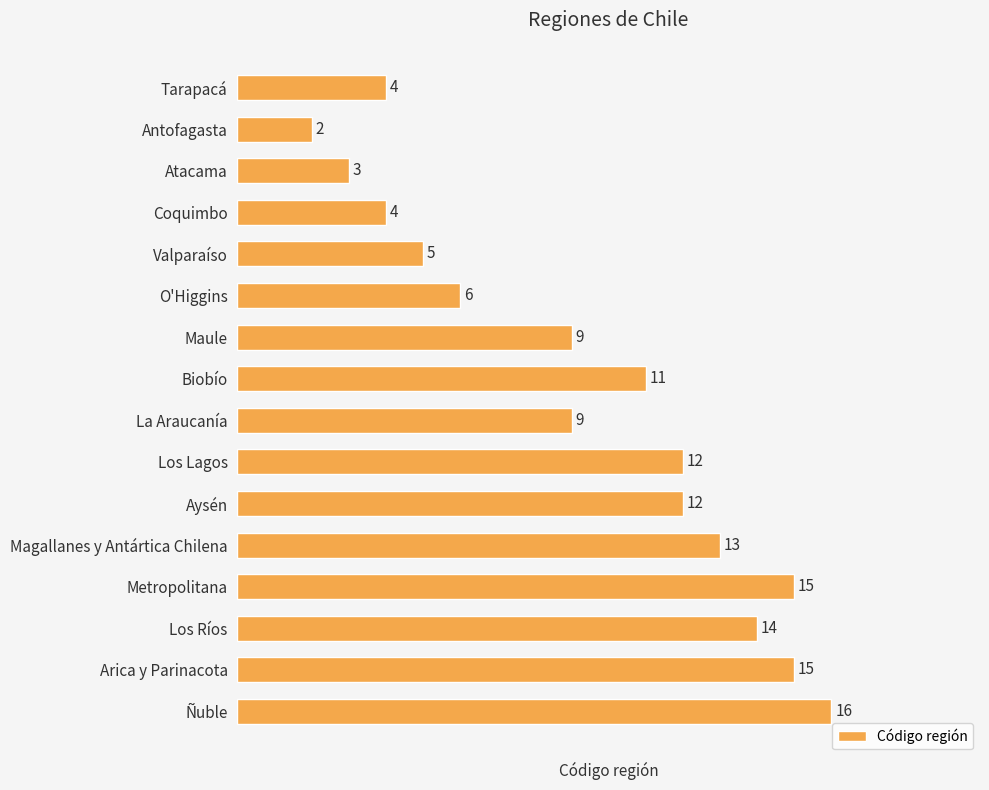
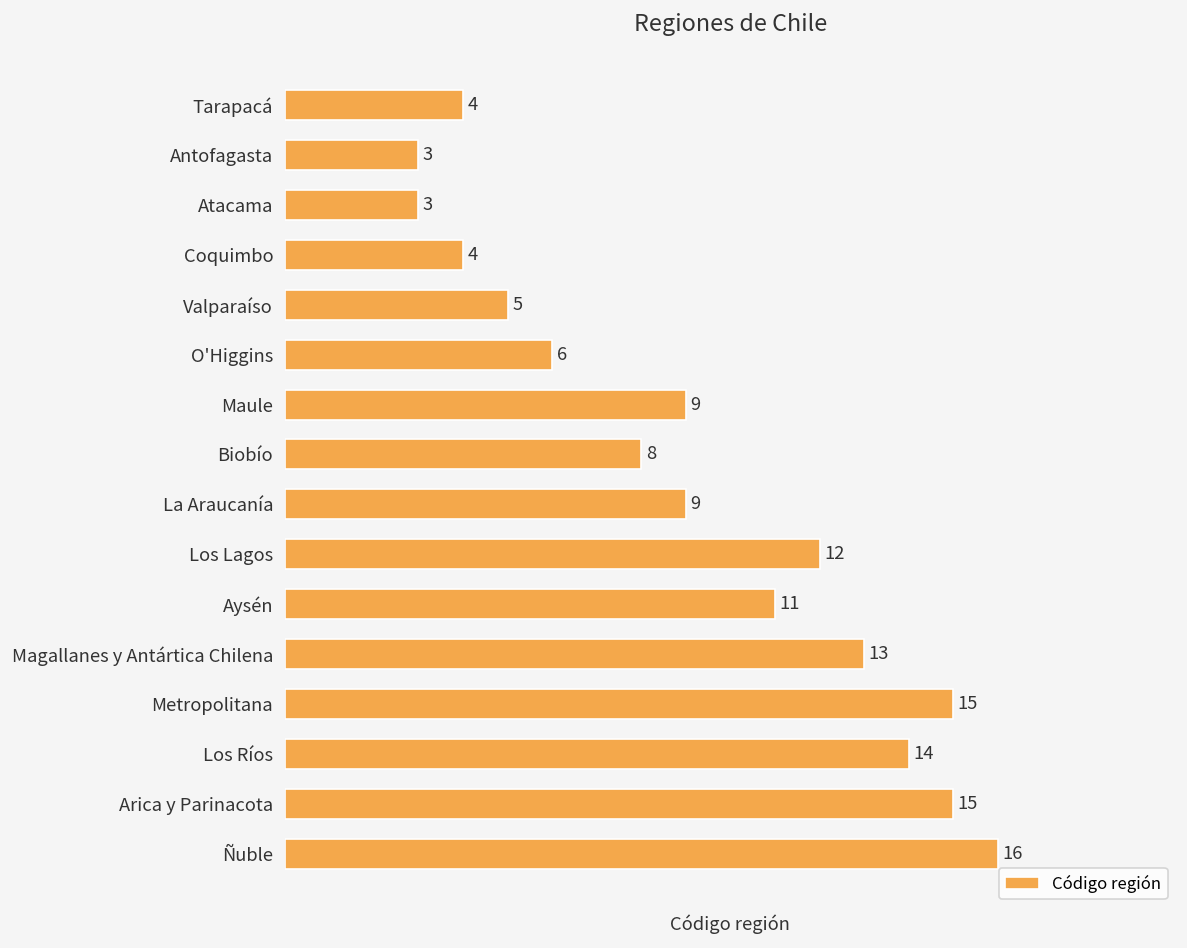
  {
    "Tarapacá": 4,
-   "Antofagasta": 2,
+   "Antofagasta": 3,
    "Atacama": 3,
    "Coquimbo": 4,
    "Valparaíso": 5,
    "O'Higgins": 6,
    "Maule": 9,
-   "Biobío": 11,
+   "Biobío": 8,
    "La Araucanía": 9,
    "Los Lagos": 12,
-   "Aysén": 12,
+   "Aysén": 11,
    "Magallanes y Antártica Chilena": 13,
    "Metropolitana": 15,
    "Los Ríos": 14,
    "Arica y Parinacota": 15,
    "Ñuble": 16
  }
